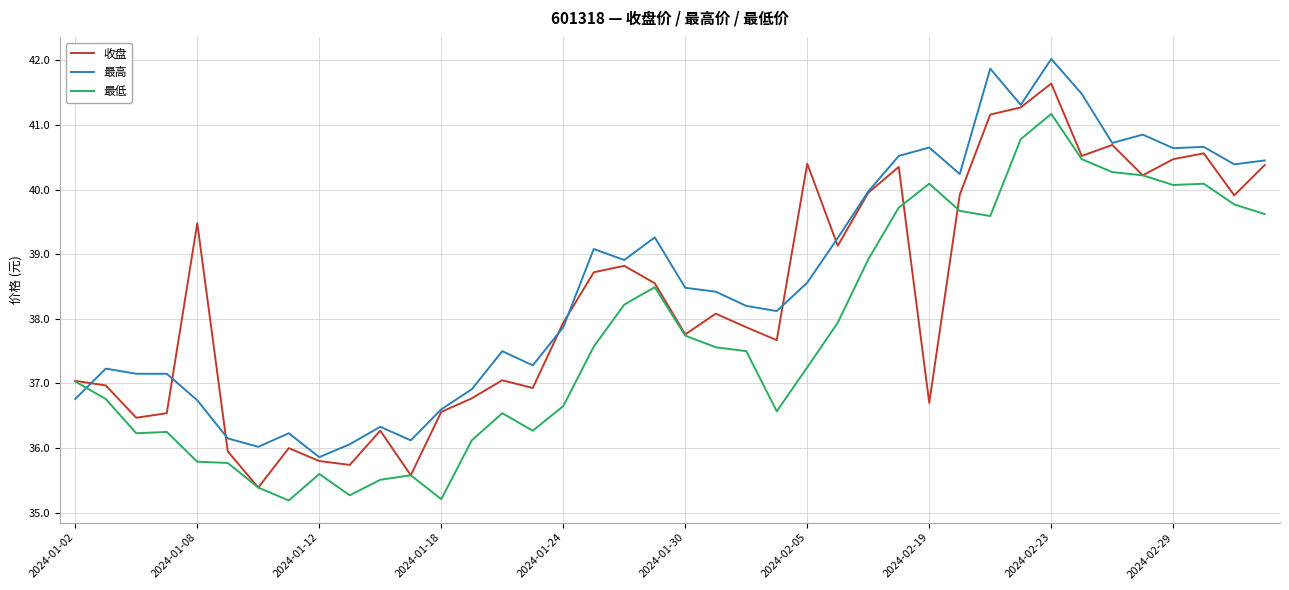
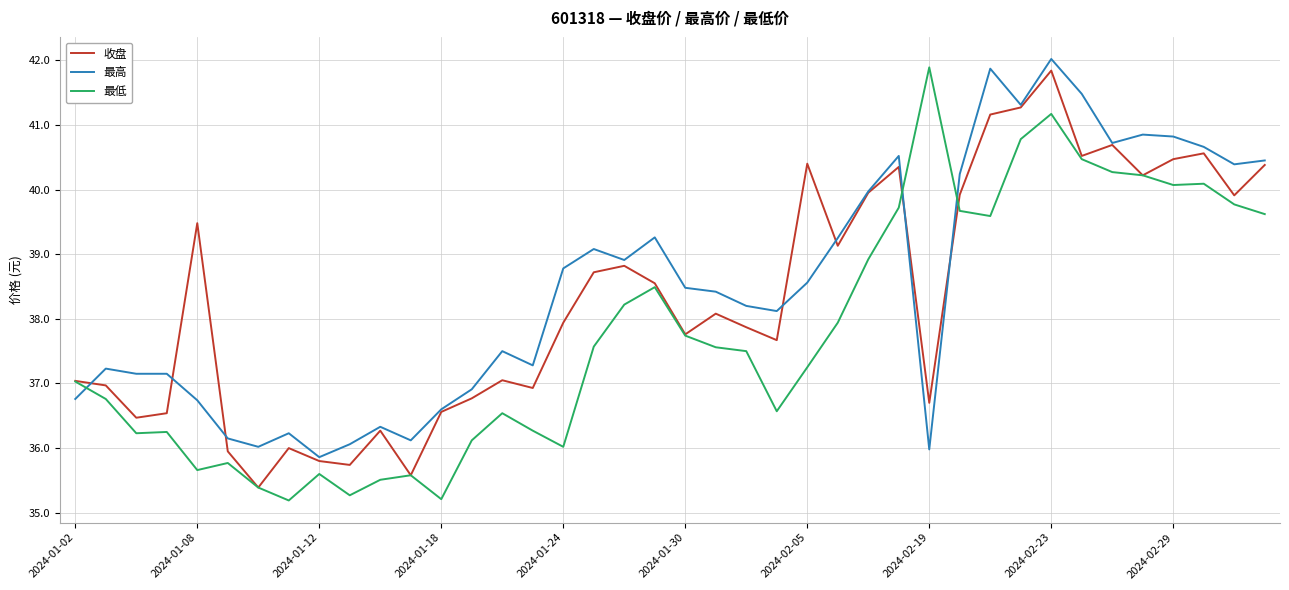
  {
    "收盘": {
      "2024-01-08": 39.5,
      "2024-01-12": 35.8,
      "2024-01-18": 36.6,
      "2024-01-24": 37.9,
      "2024-02-05": 40.4,
      "2024-02-19": 36.7,
-     "2024-02-23": 41.6,
+     "2024-02-23": 41.8,
      "2024-02-29": 40.5
    },
    "最高": {
      "2024-01-02": 36.8,
      "2024-01-08": 36.7,
      "2024-01-12": 35.9,
      "2024-01-18": 36.6,
-     "2024-01-24": 37.9,
+     "2024-01-24": 38.8,
      "2024-01-30": 38.5,
      "2024-02-05": 38.6,
-     "2024-02-19": 40.7,
+     "2024-02-19": 36.0,
      "2024-02-23": 42.0,
-     "2024-02-29": 40.6
+     "2024-02-29": 40.8
    },
    "最低": {
-     "2024-01-08": 35.8,
+     "2024-01-08": 35.7,
      "2024-01-12": 35.6,
      "2024-01-18": 35.2,
-     "2024-01-24": 36.7,
+     "2024-01-24": 36.0,
      "2024-02-05": 37.3,
-     "2024-02-19": 40.1,
+     "2024-02-19": 41.9,
      "2024-02-23": 41.2,
      "2024-02-29": 40.1
    }
  }
